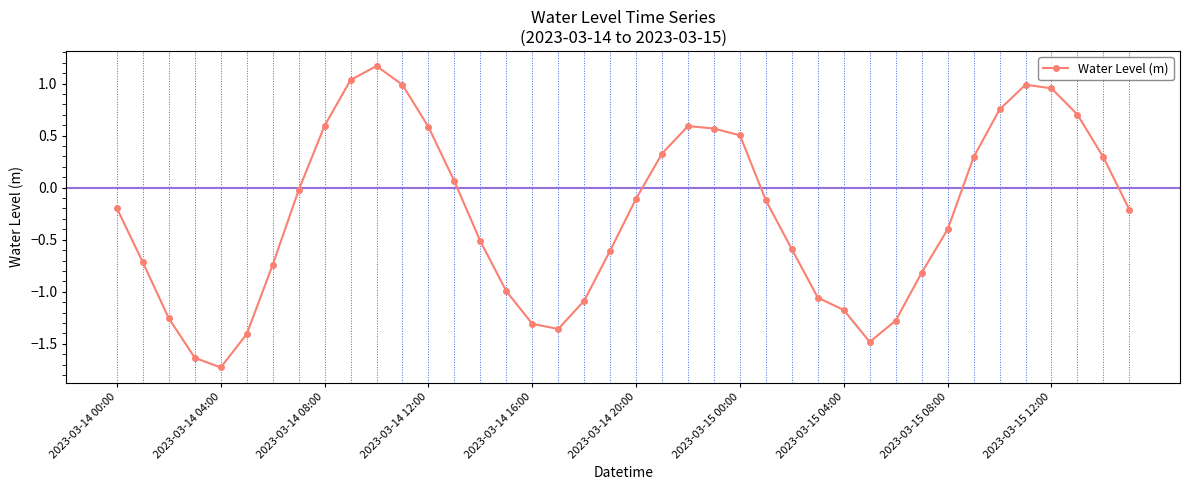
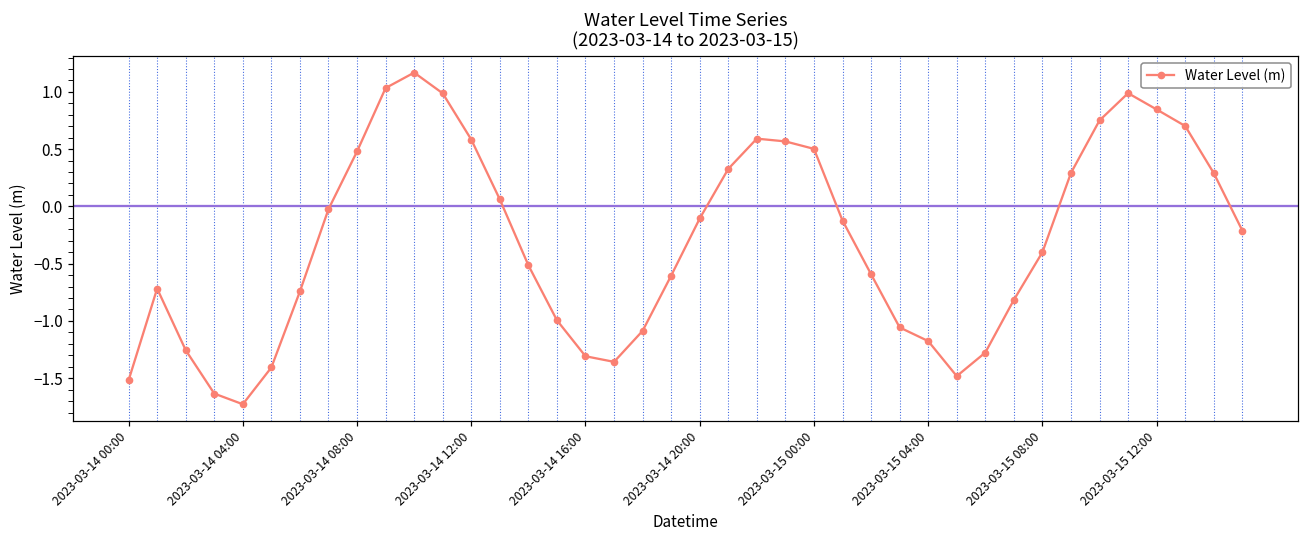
  {
-   "2023-03-14 00:00": -0.20,
+   "2023-03-14 00:00": -1.52,
    "2023-03-14 04:00": -1.73,
-   "2023-03-14 08:00": 0.59,
+   "2023-03-14 08:00": 0.48,
    "2023-03-14 12:00": 0.58,
    "2023-03-14 16:00": -1.31,
    "2023-03-14 20:00": -0.11,
    "2023-03-15 00:00": 0.50,
    "2023-03-15 04:00": -1.18,
    "2023-03-15 08:00": -0.40,
-   "2023-03-15 12:00": 0.95
+   "2023-03-15 12:00": 0.85
  }
